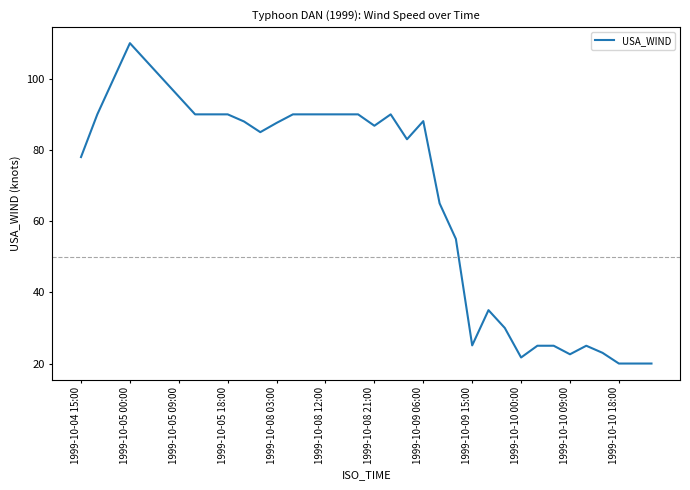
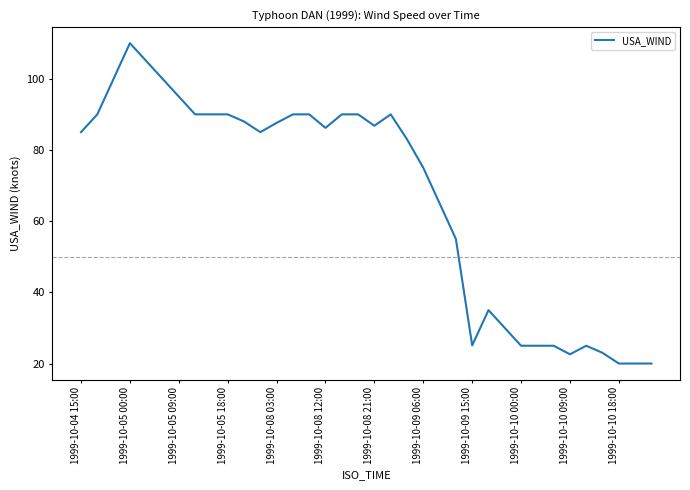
  {
-   "1999-10-04 15:00": 78,
+   "1999-10-04 15:00": 85,
    "1999-10-05 00:00": 110,
    "1999-10-05 09:00": 95,
    "1999-10-05 18:00": 90,
    "1999-10-08 03:00": 88,
-   "1999-10-08 12:00": 90,
+   "1999-10-08 12:00": 86,
    "1999-10-08 21:00": 87,
-   "1999-10-09 06:00": 88,
+   "1999-10-09 06:00": 75,
    "1999-10-09 15:00": 25,
-   "1999-10-10 00:00": 22,
+   "1999-10-10 00:00": 25,
    "1999-10-10 09:00": 23,
    "1999-10-10 18:00": 20
  }
